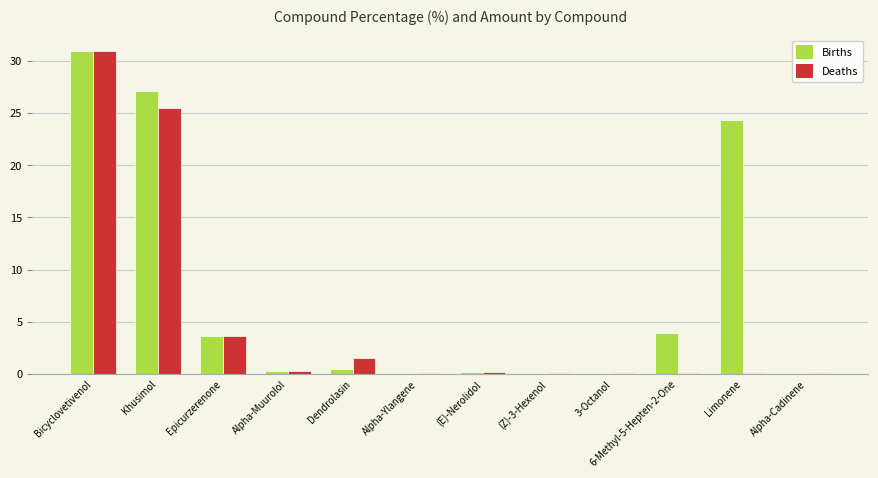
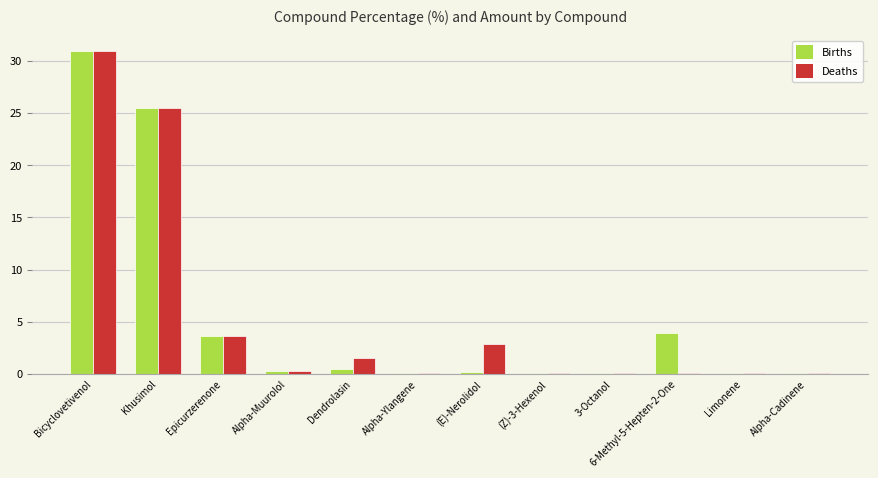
  {
    "Births": {
      "Bicyclovetivenol": 30.9,
-     "Khusimol": 27.1,
+     "Khusimol": 25.5,
      "Epicurzerenone": 3.6,
      "Alpha-Muurolol": 0.3,
      "Dendrolasin": 0.5,
      "6-Methyl-5-Hepten-2-One": 3.9,
-     "Limonene": 24.3
+     "Limonene": 0.1
    },
    "Deaths": {
      "Bicyclovetivenol": 30.9,
      "Khusimol": 25.5,
      "Epicurzerenone": 3.6,
      "Alpha-Muurolol": 0.3,
      "Dendrolasin": 1.5,
-     "(E)-Nerolidol": 0.2
+     "(E)-Nerolidol": 2.9
    }
  }
